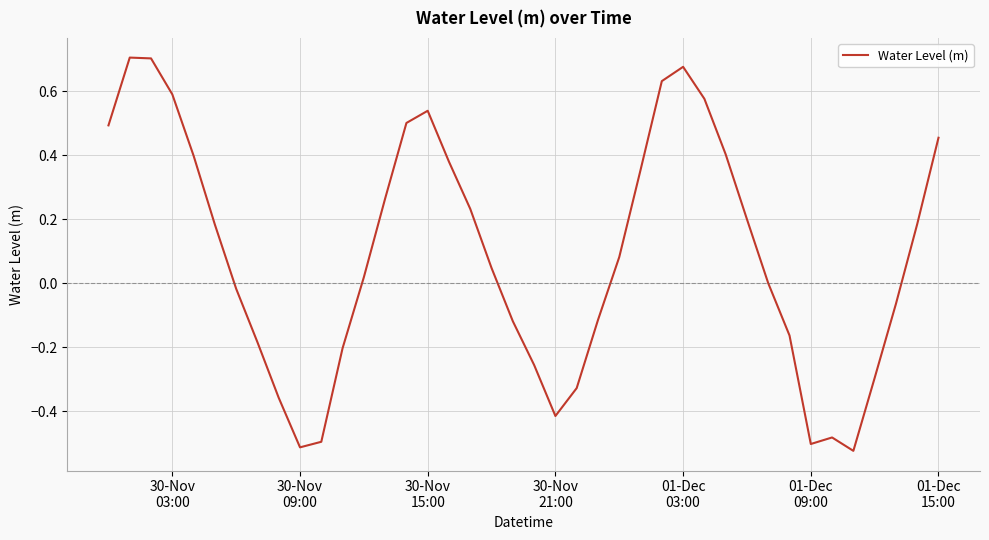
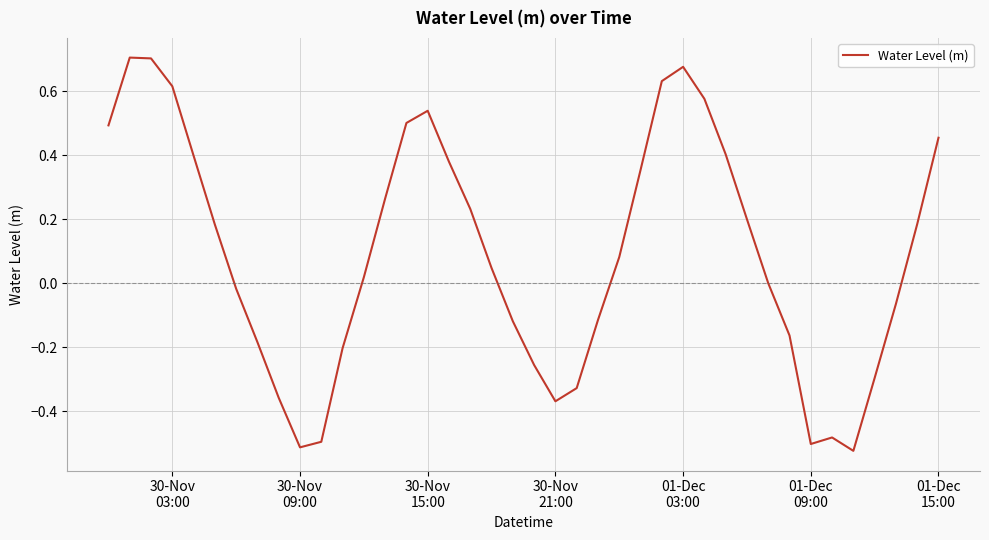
  {
-   "30-Nov 03:00": 0.59,
+   "30-Nov 03:00": 0.62,
    "30-Nov 09:00": -0.51,
    "30-Nov 15:00": 0.54,
-   "30-Nov 21:00": -0.41,
+   "30-Nov 21:00": -0.37,
    "01-Dec 03:00": 0.68,
    "01-Dec 09:00": -0.50,
    "01-Dec 15:00": 0.46
  }
